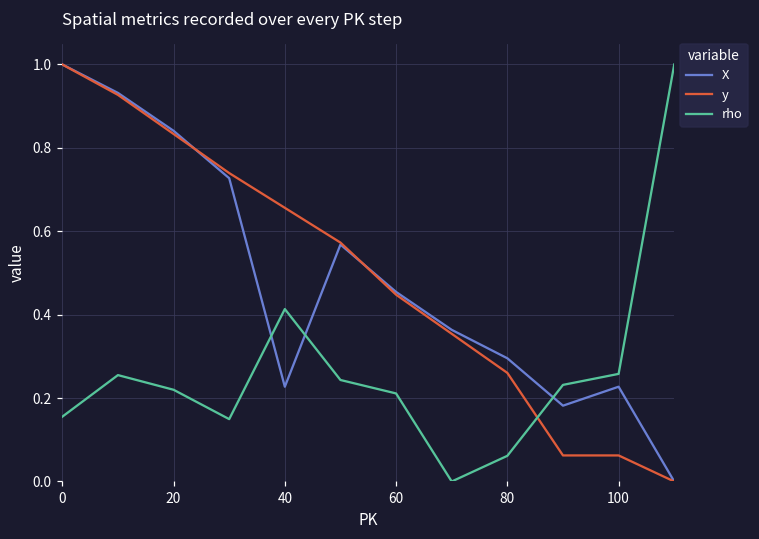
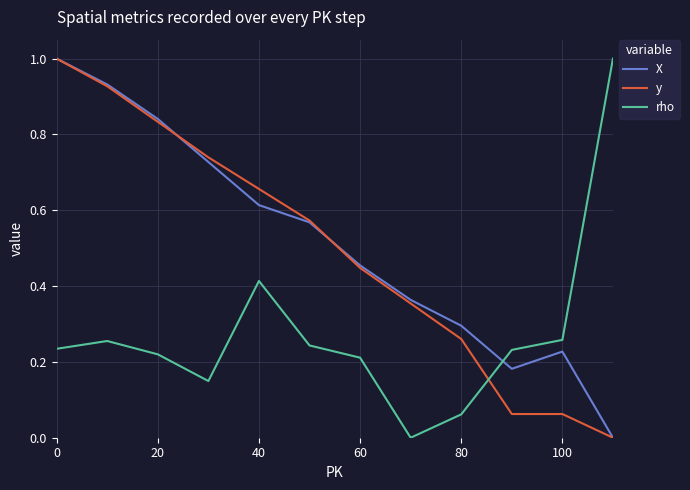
  {
    "X": {
      "20": 0.84,
-     "40": 0.23,
+     "40": 0.61,
      "80": 0.30,
      "100": 0.23
    },
    "y": {
      "20": 0.83,
      "40": 0.66,
      "80": 0.26,
      "100": 0.06
    },
    "rho": {
-     "0": 0.16,
+     "0": 0.23,
      "20": 0.22,
      "40": 0.41,
      "60": 0.21,
      "80": 0.06,
      "100": 0.26
    }
  }
